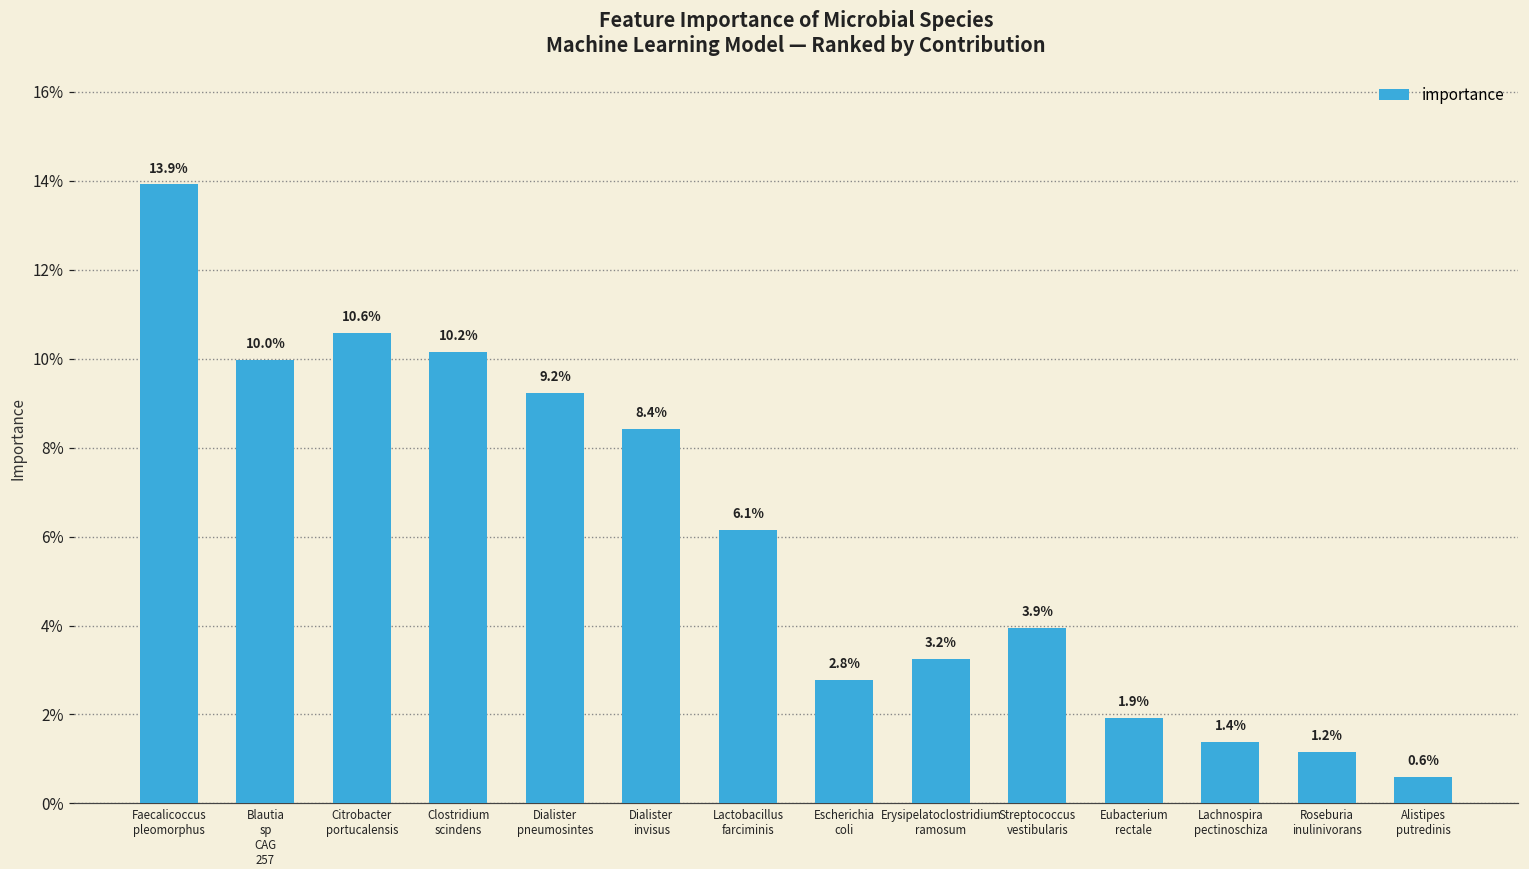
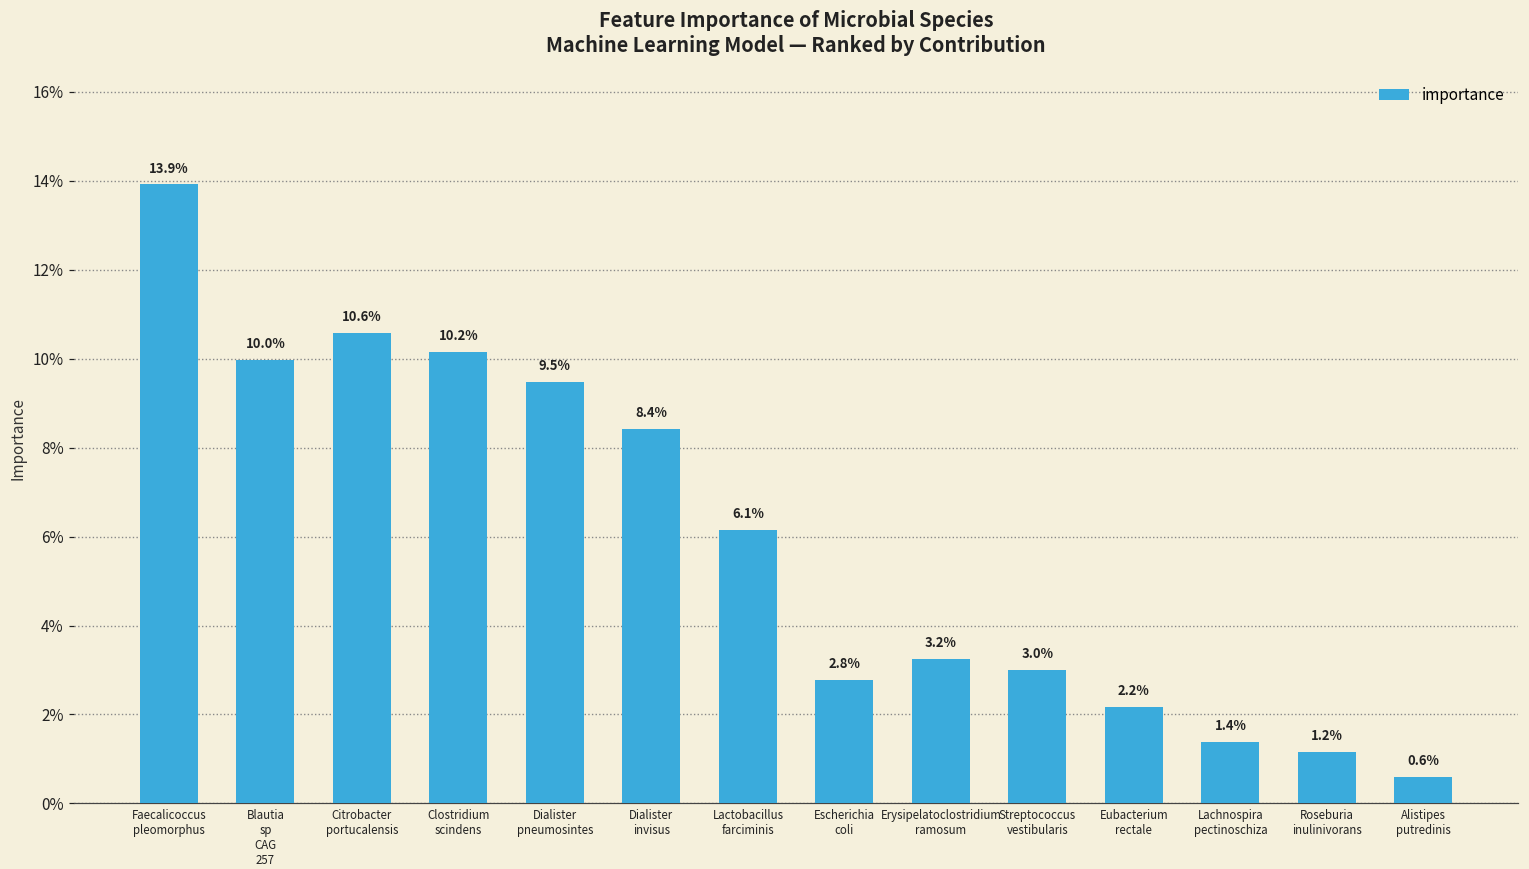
  {
    "Faecalicoccus pleomorphus": "13.9%",
    "Blautia sp CAG 257": "10.0%",
    "Citrobacter portucalensis": "10.6%",
    "Clostridium scindens": "10.2%",
-   "Dialister pneumosintes": "9.2%",
+   "Dialister pneumosintes": "9.5%",
    "Dialister invisus": "8.4%",
    "Lactobacillus farciminis": "6.1%",
    "Escherichia coli": "2.8%",
    "Erysipelatoclostridium ramosum": "3.2%",
-   "Streptococcus vestibularis": "3.9%",
-   "Eubacterium rectale": "1.9%",
+   "Streptococcus vestibularis": "3.0%",
+   "Eubacterium rectale": "2.2%",
    "Lachnospira pectinoschiza": "1.4%",
    "Roseburia inulinivorans": "1.2%",
    "Alistipes putredinis": "0.6%"
  }
